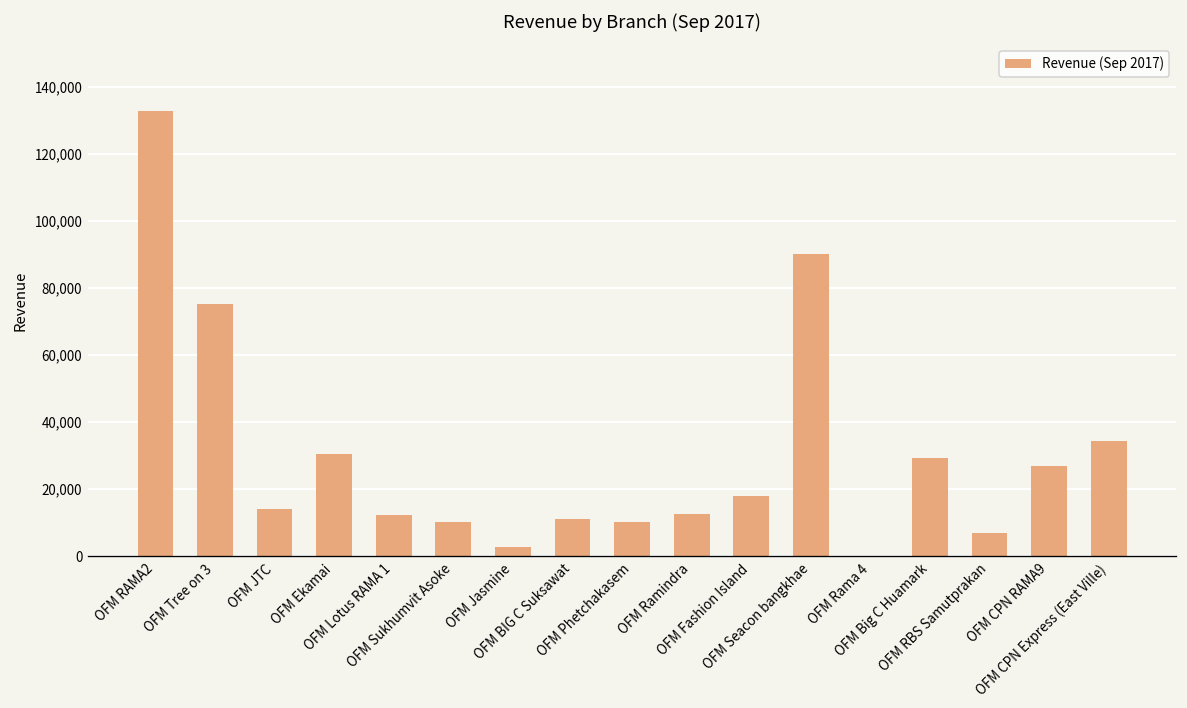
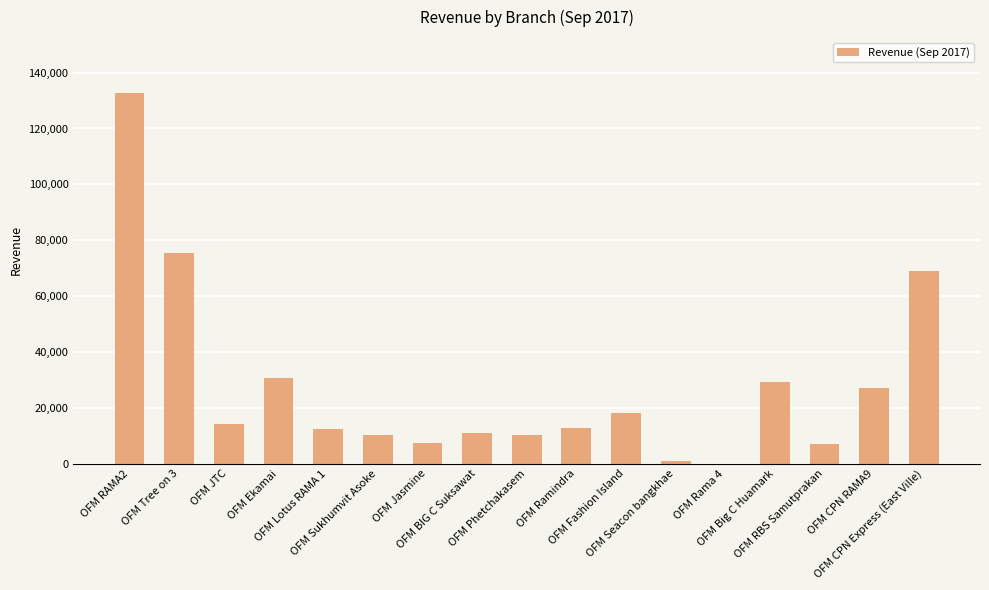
  {
    "OFM RAMA2": "133,000",
    "OFM Tree on 3": "75,000",
    "OFM JTC": "14,000",
    "OFM Ekamai": "31,000",
    "OFM Lotus RAMA 1": "12,000",
    "OFM Sukhumvit Asoke": "10,000",
-   "OFM Jasmine": "3,000",
+   "OFM Jasmine": "7,000",
    "OFM BIG C Suksawat": "11,000",
    "OFM Phetchakasem": "10,000",
    "OFM Ramindra": "13,000",
    "OFM Fashion Island": "18,000",
-   "OFM Seacon bangkhae": "90,000",
+   "OFM Seacon bangkhae": "1,000",
    "OFM Rama 4": "0",
    "OFM Big C Huamark": "29,000",
    "OFM RBS Samutprakan": "7,000",
    "OFM CPN RAMA9": "27,000",
-   "OFM CPN Express (East Ville)": "34,000"
+   "OFM CPN Express (East Ville)": "69,000"
  }
